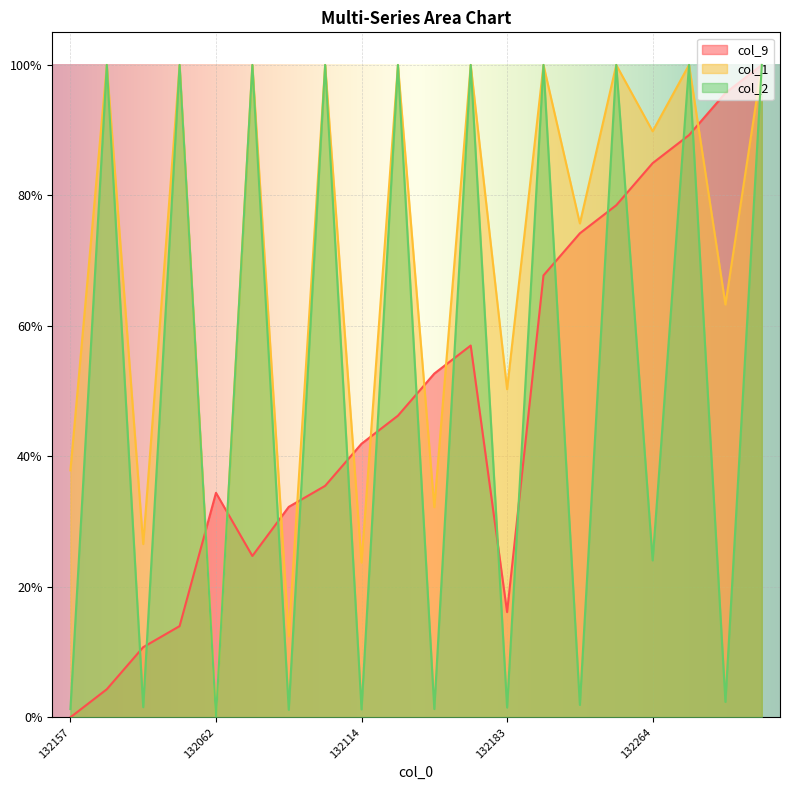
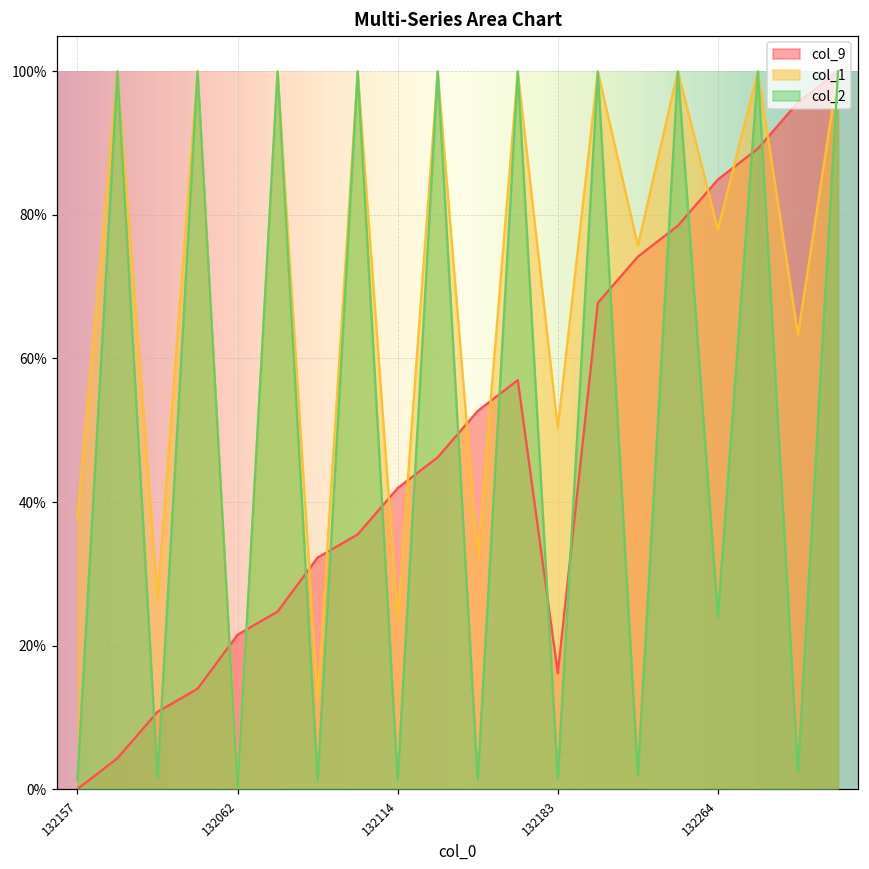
  {
    "col_9": {
      "132157": "0%",
-     "132062": "34%",
+     "132062": "22%",
      "132114": "42%",
      "132183": "16%",
      "132264": "85%"
    },
    "col_1": {
      "132157": "38%",
      "132114": "24%",
      "132183": "50%",
-     "132264": "90%"
+     "132264": "78%"
    },
    "col_2": {
      "132157": "1%",
      "132114": "1%",
      "132183": "1%",
      "132264": "24%"
    }
  }
